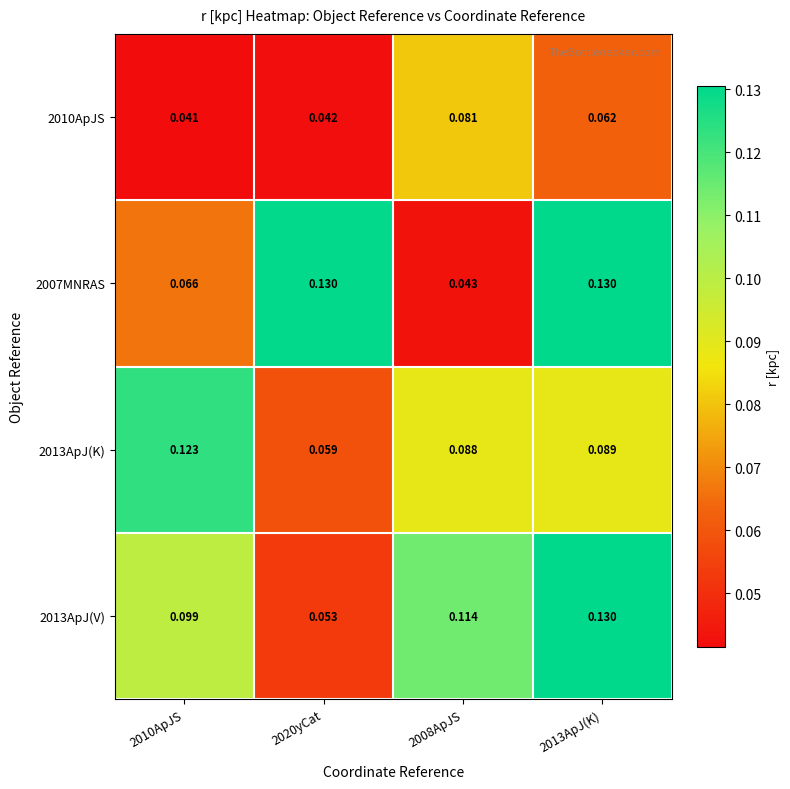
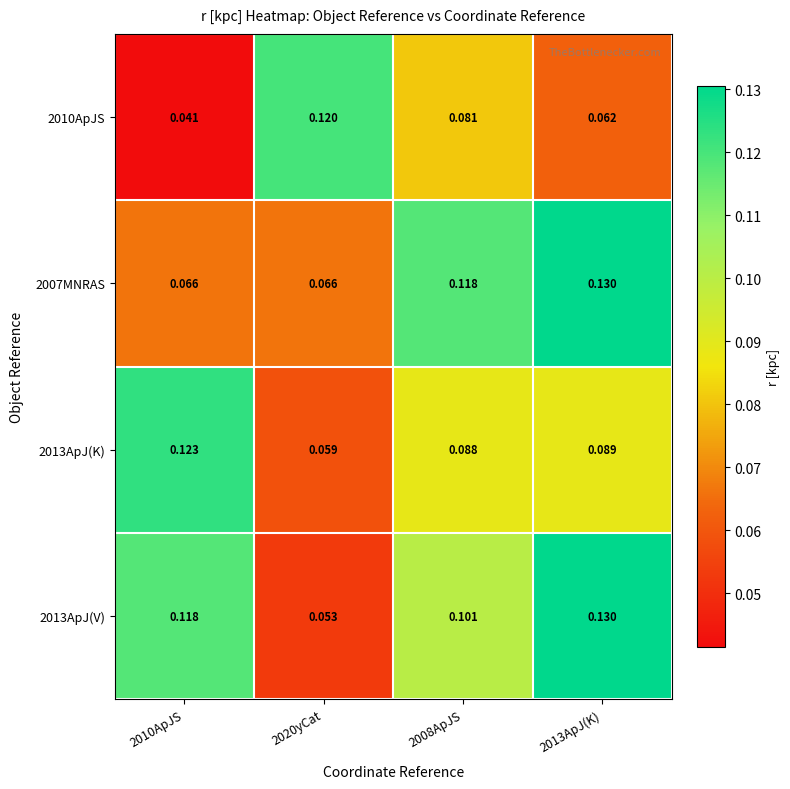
  {
    "2010ApJS": {
      "2010ApJS": 0.041,
-     "2020yCat": 0.042,
+     "2020yCat": 0.120,
      "2008ApJS": 0.081
    },
    "2007MNRAS": {
      "2010ApJS": 0.066,
-     "2020yCat": 0.130,
-     "2008ApJS": 0.043,
+     "2020yCat": 0.066,
+     "2008ApJS": 0.118,
      "2013ApJ(K)": 0.130
    },
    "2013ApJ(K)": {
      "2010ApJS": 0.123,
      "2020yCat": 0.059,
      "2008ApJS": 0.088,
      "2013ApJ(K)": 0.089
    },
    "2013ApJ(V)": {
-     "2010ApJS": 0.099,
+     "2010ApJS": 0.118,
      "2020yCat": 0.053,
-     "2008ApJS": 0.114,
+     "2008ApJS": 0.101,
      "2013ApJ(K)": 0.130
    }
  }
